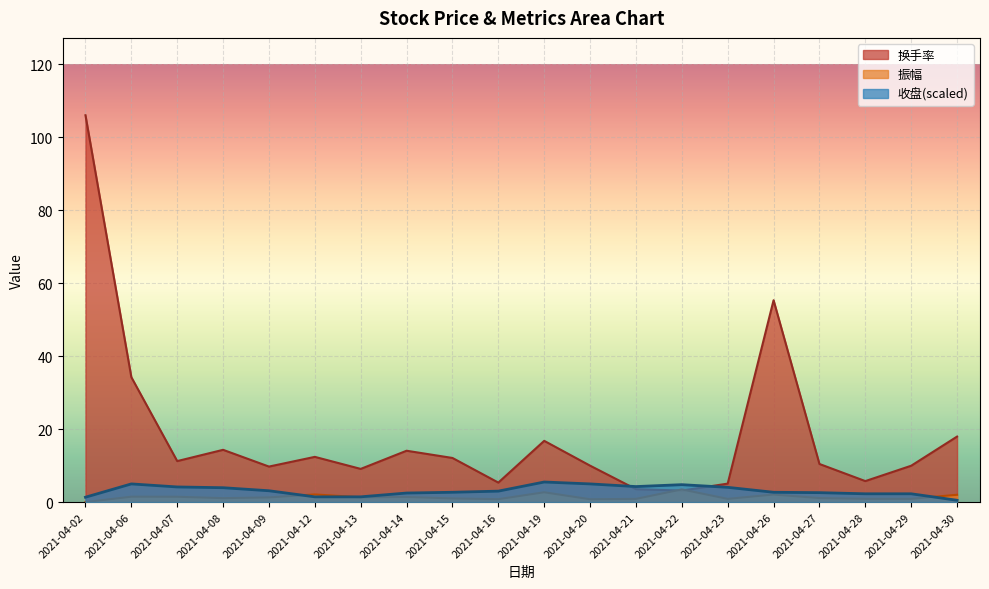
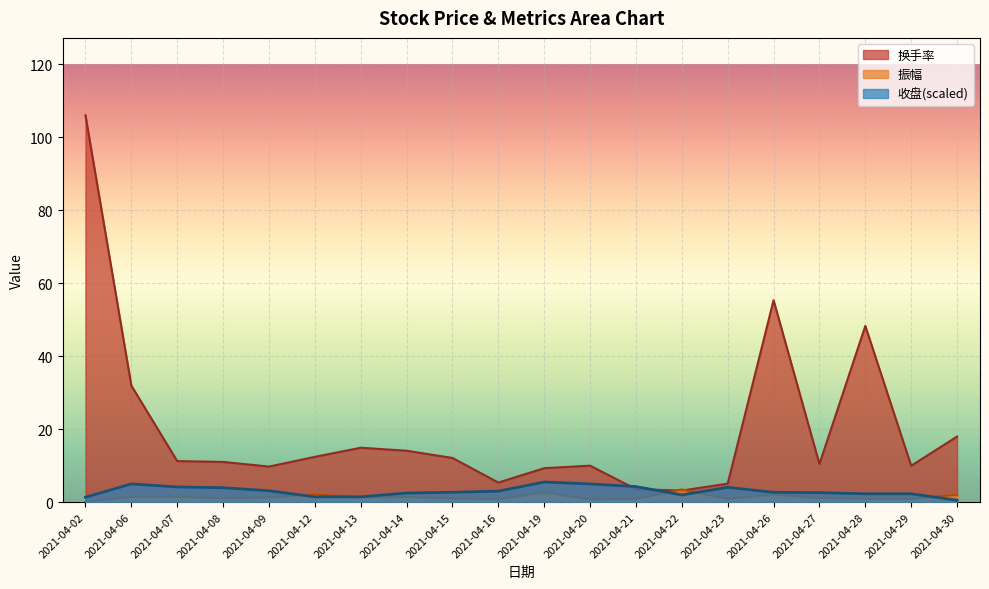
  {
    "换手率": {
      "2021-04-02": 106,
-     "2021-04-06": 34,
+     "2021-04-06": 32,
      "2021-04-07": 11,
-     "2021-04-08": 14,
+     "2021-04-08": 11,
      "2021-04-09": 10,
      "2021-04-12": 12,
-     "2021-04-13": 9,
+     "2021-04-13": 15,
      "2021-04-14": 14,
      "2021-04-15": 12,
      "2021-04-16": 5,
-     "2021-04-19": 17,
+     "2021-04-19": 9,
      "2021-04-20": 10,
      "2021-04-21": 4,
      "2021-04-23": 5,
      "2021-04-26": 55,
      "2021-04-27": 10,
-     "2021-04-28": 6,
+     "2021-04-28": 48,
      "2021-04-29": 10,
      "2021-04-30": 18
    },
    "振幅": {
      "2021-04-02": 0,
      "2021-04-06": 1,
      "2021-04-07": 1,
      "2021-04-08": 1,
      "2021-04-09": 1,
      "2021-04-14": 1,
      "2021-04-15": 1,
      "2021-04-16": 1,
      "2021-04-19": 3,
      "2021-04-20": 1,
      "2021-04-21": 1,
      "2021-04-23": 1,
      "2021-04-27": 1,
      "2021-04-28": 1,
      "2021-04-29": 1,
      "2021-04-30": 2
    },
    "收盘(scaled)": {
      "2021-04-02": 1,
      "2021-04-06": 5,
      "2021-04-07": 4,
      "2021-04-08": 4,
      "2021-04-09": 3,
      "2021-04-14": 2,
      "2021-04-15": 3,
      "2021-04-16": 3,
      "2021-04-19": 6,
      "2021-04-20": 5,
      "2021-04-21": 4,
-     "2021-04-22": 5,
+     "2021-04-22": 2,
      "2021-04-23": 4,
      "2021-04-27": 3,
      "2021-04-28": 2,
      "2021-04-29": 2,
      "2021-04-30": 1
    }
  }
